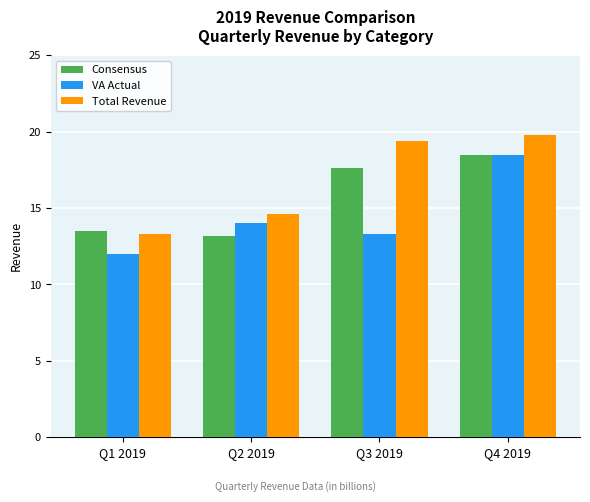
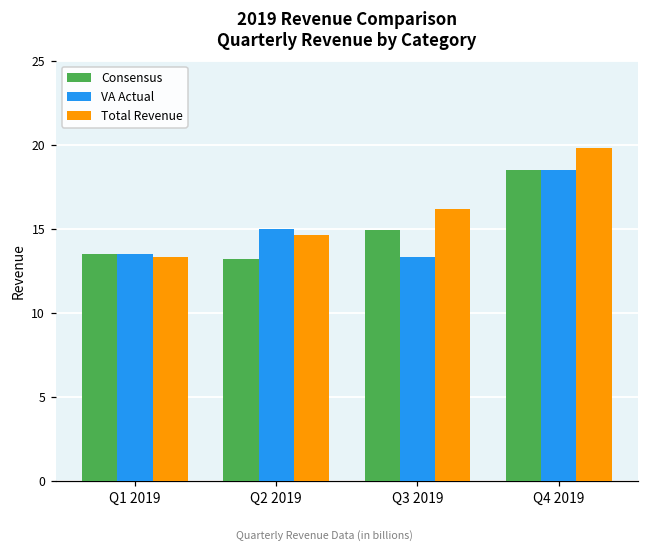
  {
    "Consensus": {
      "Q1 2019": 13.5,
      "Q2 2019": 13.2,
-     "Q3 2019": 17.6,
+     "Q3 2019": 14.9,
      "Q4 2019": 18.5
    },
    "VA Actual": {
-     "Q1 2019": 12.0,
-     "Q2 2019": 14,
+     "Q1 2019": 13.5,
+     "Q2 2019": 15,
      "Q3 2019": 13.3,
      "Q4 2019": 18.5
    },
    "Total Revenue": {
      "Q1 2019": 13.3,
      "Q2 2019": 14.6,
-     "Q3 2019": 19.4,
+     "Q3 2019": 16.2,
      "Q4 2019": 19.8
    }
  }
